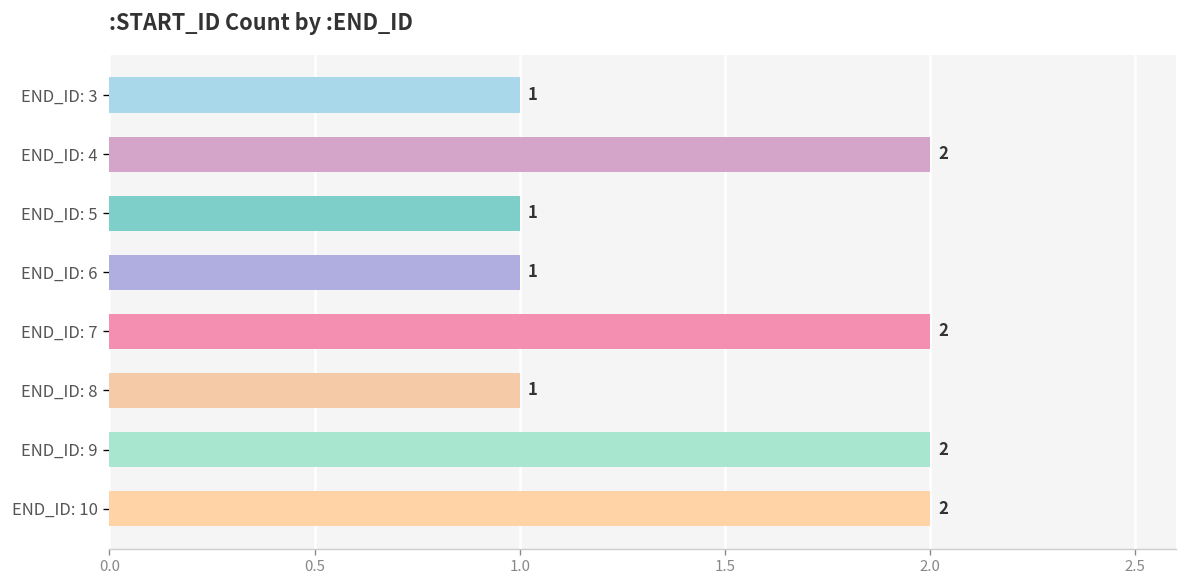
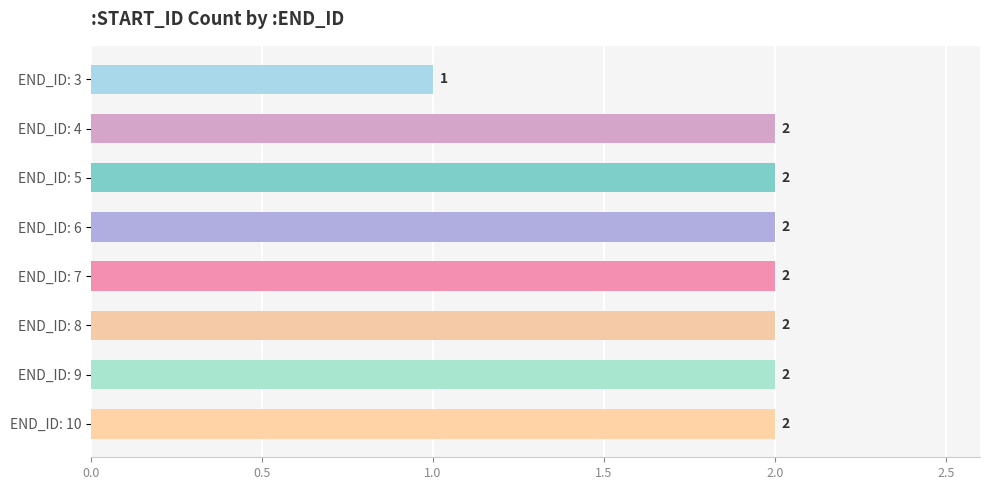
  {
    "END_ID: 3": 1,
    "END_ID: 4": 2,
-   "END_ID: 5": 1,
-   "END_ID: 6": 1,
+   "END_ID: 5": 2,
+   "END_ID: 6": 2,
    "END_ID: 7": 2,
-   "END_ID: 8": 1,
+   "END_ID: 8": 2,
    "END_ID: 9": 2,
    "END_ID: 10": 2
  }
